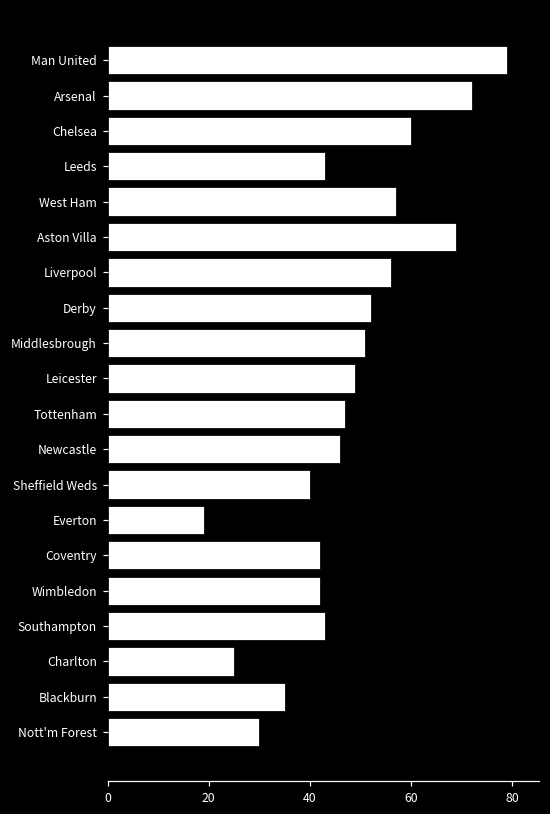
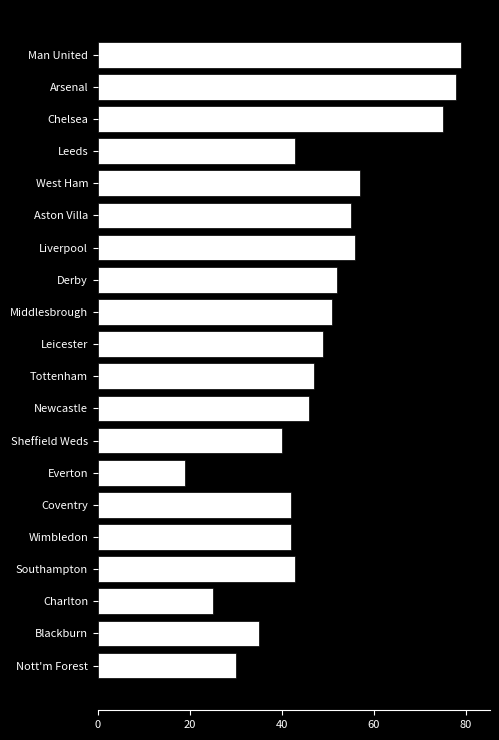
  {
    "Man United": 79,
-   "Arsenal": 72,
-   "Chelsea": 60,
+   "Arsenal": 78,
+   "Chelsea": 75,
    "Leeds": 43,
    "West Ham": 57,
-   "Aston Villa": 69,
+   "Aston Villa": 55,
    "Liverpool": 56,
    "Derby": 52,
    "Middlesbrough": 51,
    "Leicester": 49,
    "Tottenham": 47,
    "Newcastle": 46,
    "Sheffield Weds": 40,
    "Everton": 19,
    "Coventry": 42,
    "Wimbledon": 42,
    "Southampton": 43,
    "Charlton": 25,
    "Blackburn": 35,
    "Nott'm Forest": 30
  }
